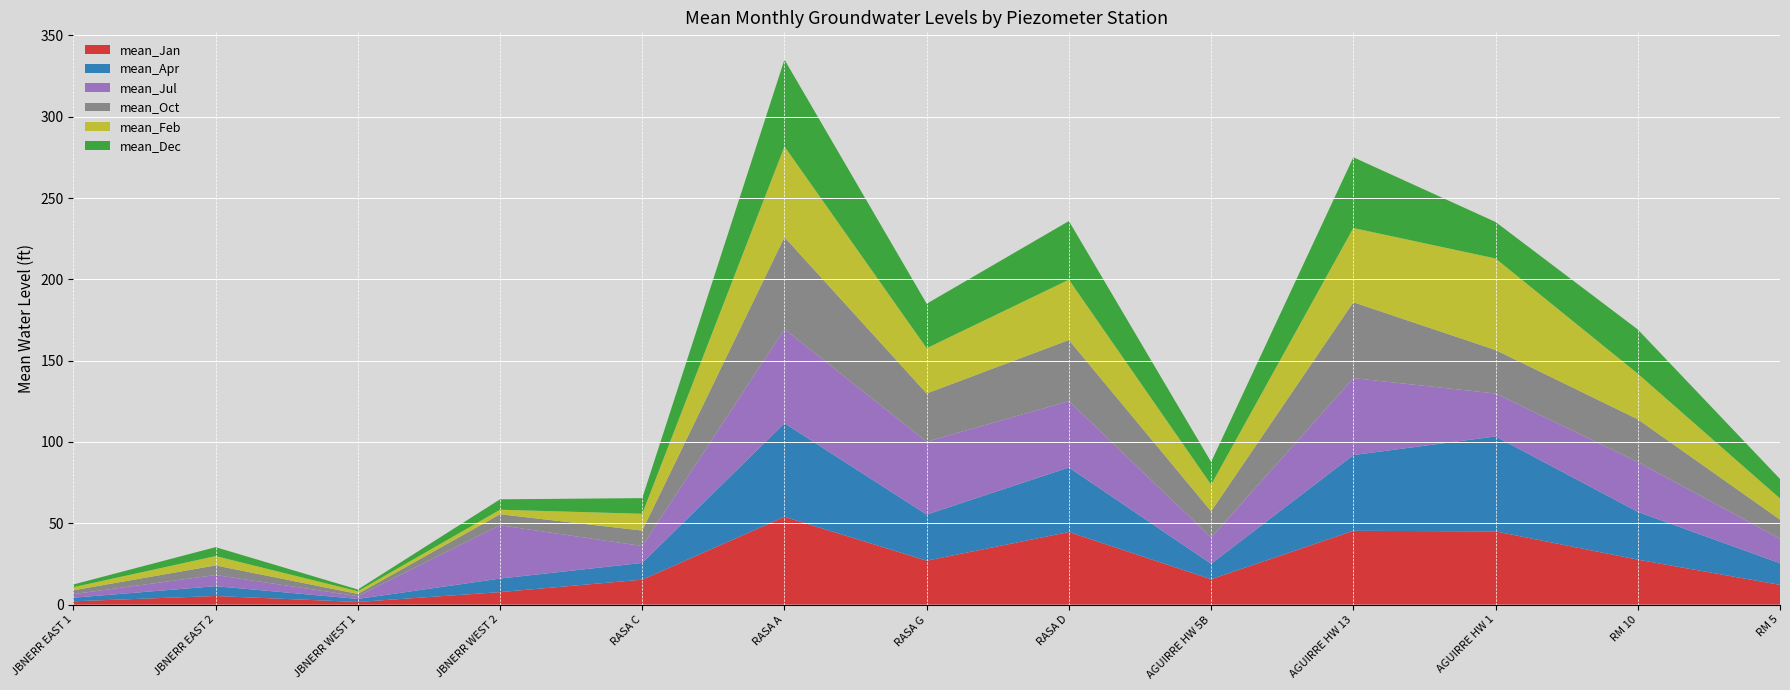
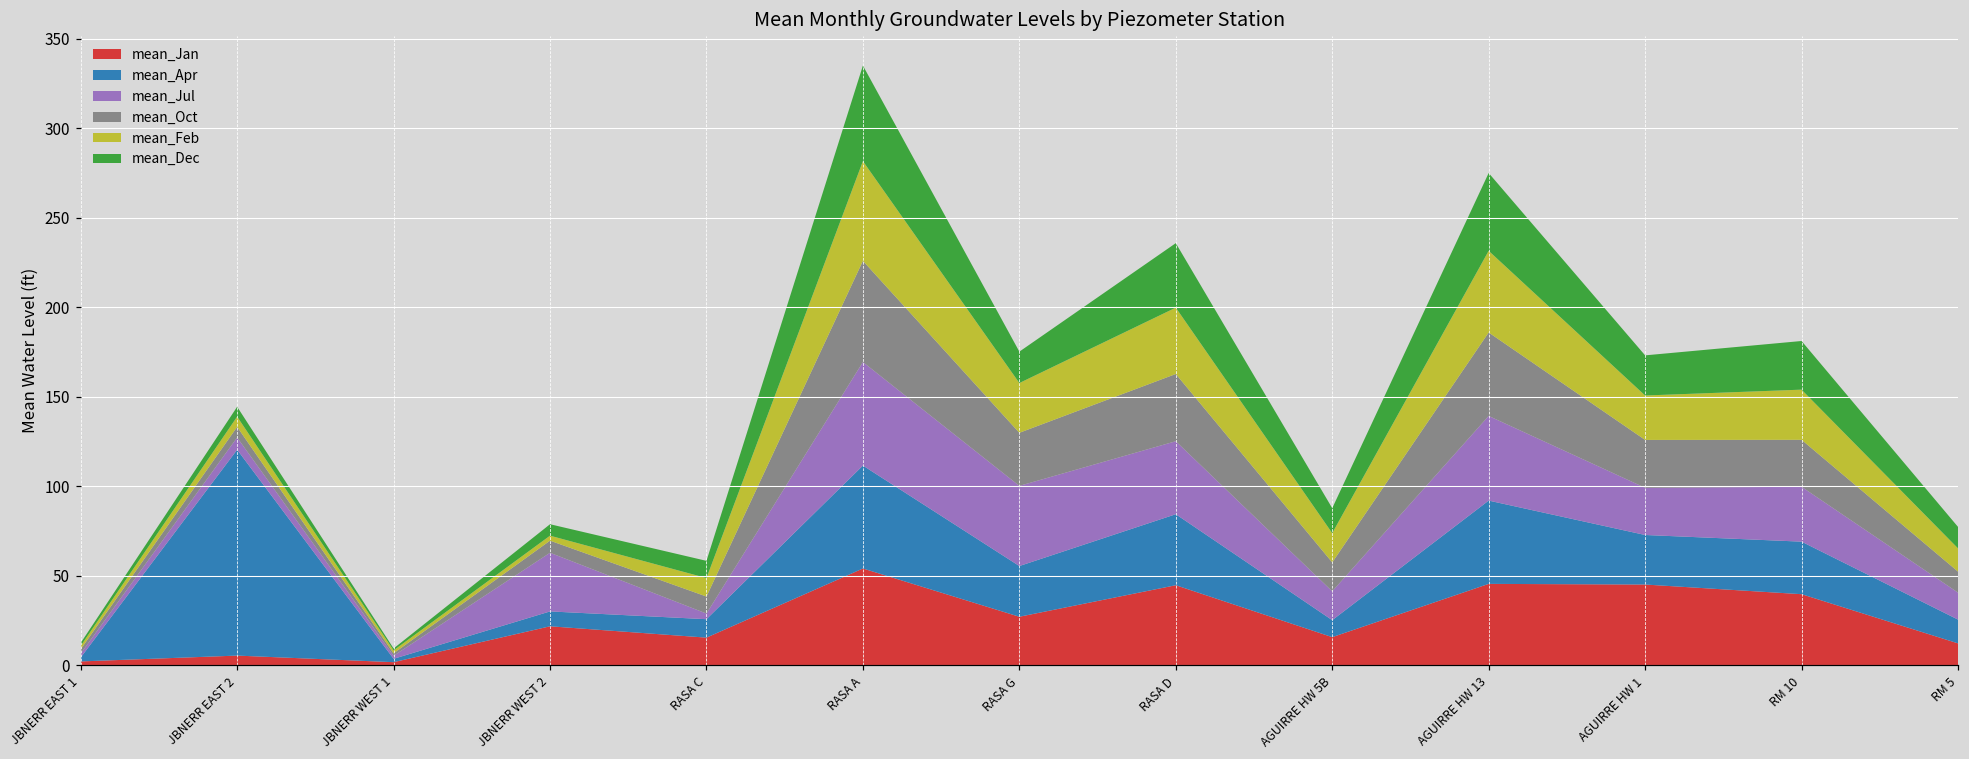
  {
    "mean_Jan": {
      "JBNERR EAST 1": 2,
      "JBNERR EAST 2": 5,
      "JBNERR WEST 1": 2,
-     "JBNERR WEST 2": 8,
+     "JBNERR WEST 2": 22,
      "RASA C": 15,
      "RASA A": 54,
      "RASA G": 27,
      "RASA D": 45,
      "AGUIRRE HW 5B": 16,
      "AGUIRRE HW 13": 45,
      "AGUIRRE HW 1": 45,
-     "RM 10": 28,
+     "RM 10": 40,
      "RM 5": 12
    },
    "mean_Apr": {
      "JBNERR EAST 1": 2,
-     "JBNERR EAST 2": 6,
+     "JBNERR EAST 2": 115,
      "JBNERR WEST 1": 2,
      "JBNERR WEST 2": 8,
      "RASA C": 10,
      "RASA A": 58,
      "RASA G": 28,
      "RASA D": 40,
      "AGUIRRE HW 5B": 9,
      "AGUIRRE HW 13": 47,
-     "AGUIRRE HW 1": 58,
+     "AGUIRRE HW 1": 28,
      "RM 10": 29,
      "RM 5": 13
    },
    "mean_Jul": {
      "JBNERR EAST 1": 2,
      "JBNERR EAST 2": 7,
      "JBNERR WEST 2": 33,
-     "RASA C": 10,
+     "RASA C": 3,
      "RASA A": 58,
      "RASA G": 45,
      "RASA D": 41,
      "AGUIRRE HW 5B": 16,
      "AGUIRRE HW 13": 47,
      "AGUIRRE HW 1": 26,
      "RM 10": 31,
      "RM 5": 15
    },
    "mean_Oct": {
      "JBNERR EAST 1": 2,
      "JBNERR EAST 2": 6,
      "JBNERR WEST 2": 7,
      "RASA C": 10,
      "RASA A": 57,
      "RASA G": 30,
      "RASA D": 38,
      "AGUIRRE HW 5B": 16,
      "AGUIRRE HW 13": 47,
      "AGUIRRE HW 1": 27,
      "RM 10": 26,
      "RM 5": 12
    },
    "mean_Feb": {
      "JBNERR EAST 1": 2,
      "JBNERR EAST 2": 6,
      "JBNERR WEST 2": 3,
      "RASA C": 10,
      "RASA A": 56,
      "RASA G": 28,
      "RASA D": 37,
      "AGUIRRE HW 5B": 16,
      "AGUIRRE HW 13": 46,
-     "AGUIRRE HW 1": 56,
+     "AGUIRRE HW 1": 25,
      "RM 10": 28,
      "RM 5": 13
    },
    "mean_Dec": {
      "JBNERR EAST 1": 2,
      "JBNERR EAST 2": 6,
      "JBNERR WEST 2": 6,
      "RASA C": 10,
      "RASA A": 53,
-     "RASA G": 27,
+     "RASA G": 18,
      "RASA D": 36,
      "AGUIRRE HW 5B": 14,
      "AGUIRRE HW 13": 43,
      "AGUIRRE HW 1": 22,
      "RM 10": 27,
      "RM 5": 12
    }
  }
